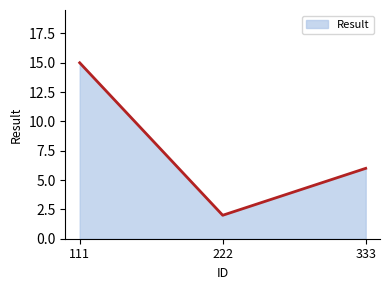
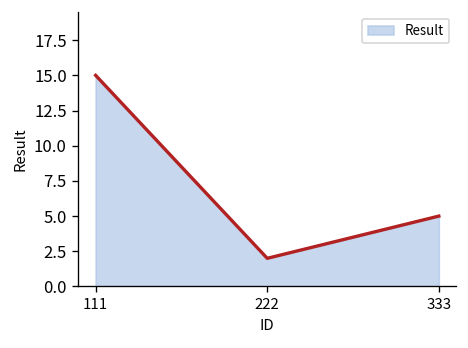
  {
    "111": 15,
    "222": 2,
-   "333": 6
+   "333": 5
  }
